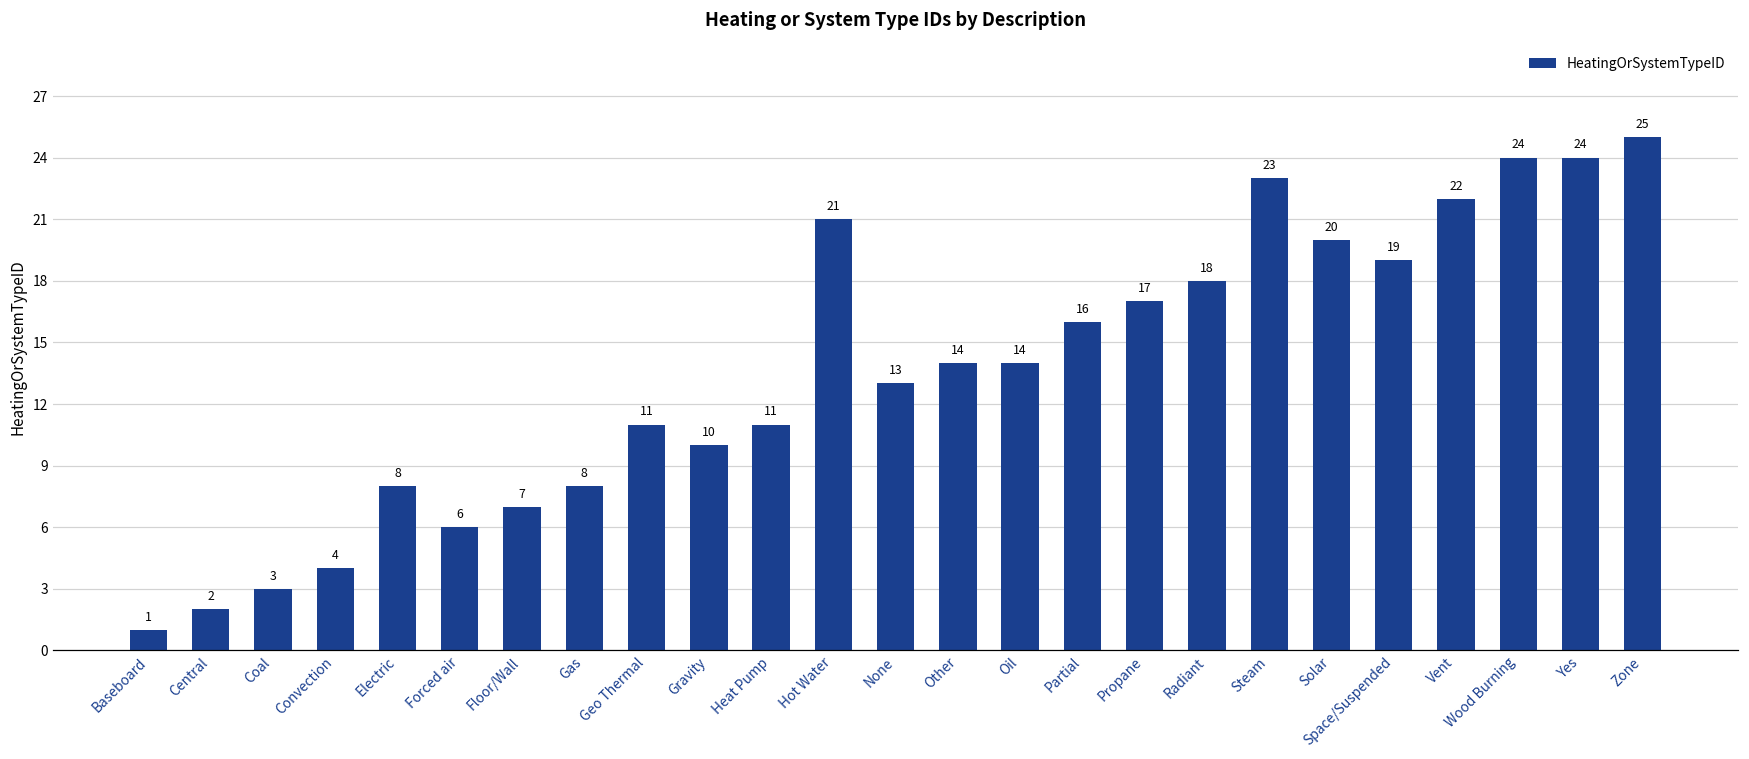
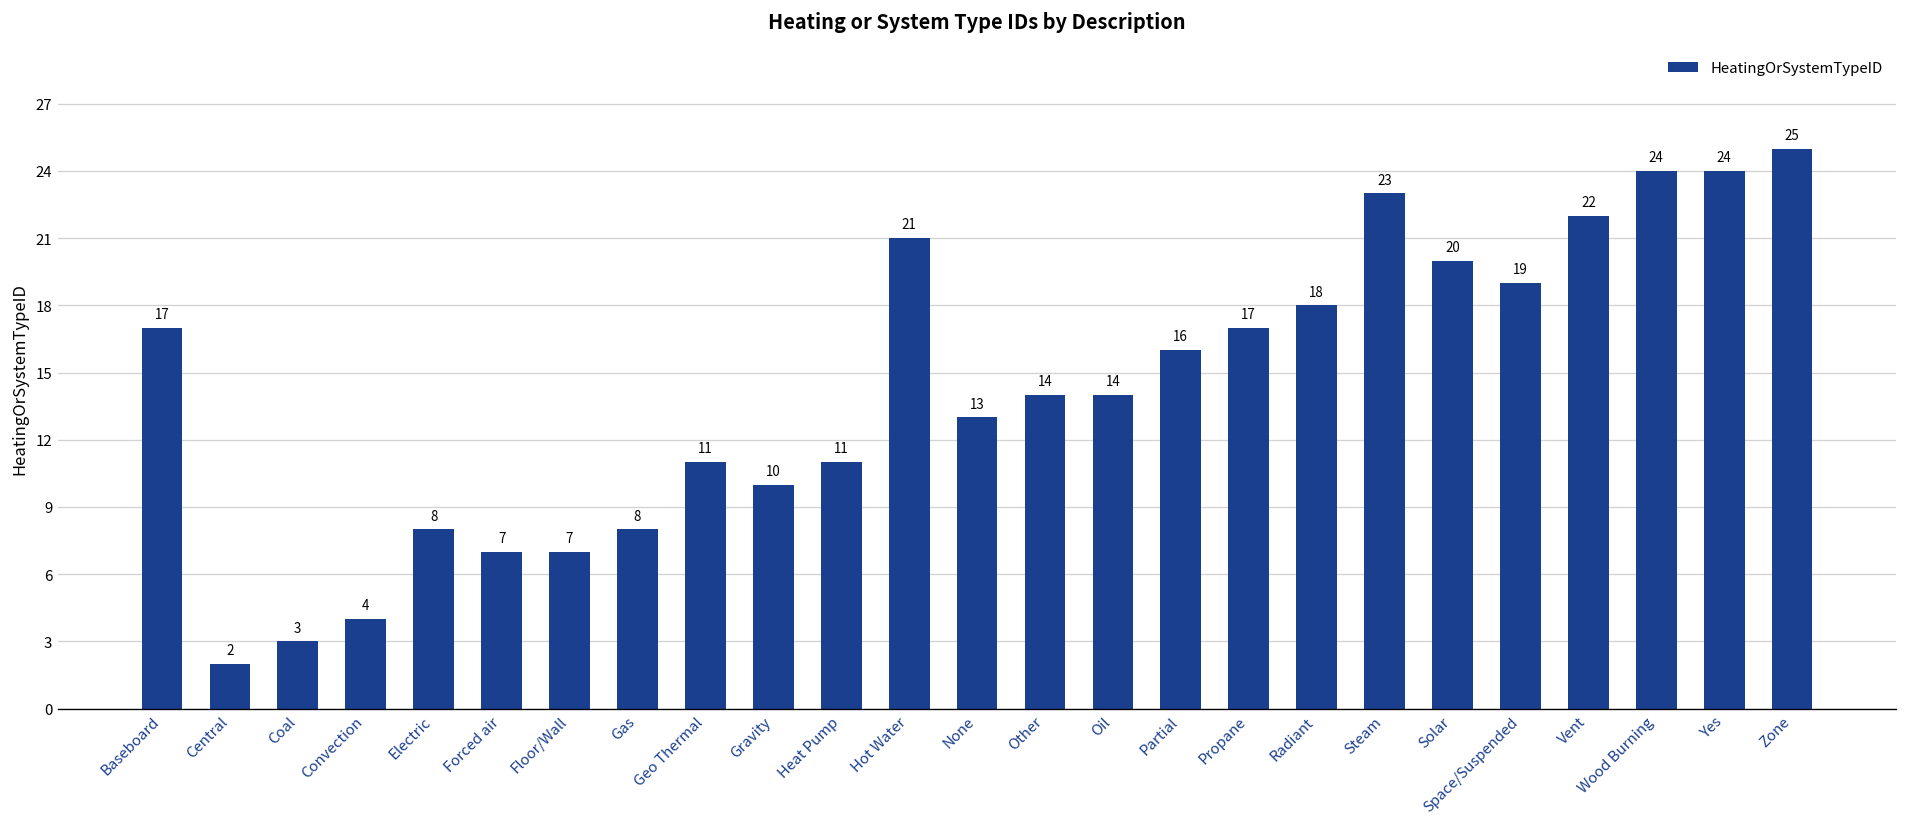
  {
-   "Baseboard": 1,
+   "Baseboard": 17,
    "Central": 2,
    "Coal": 3,
    "Convection": 4,
    "Electric": 8,
-   "Forced air": 6,
+   "Forced air": 7,
    "Floor/Wall": 7,
    "Gas": 8,
    "Geo Thermal": 11,
    "Gravity": 10,
    "Heat Pump": 11,
    "Hot Water": 21,
    "None": 13,
    "Other": 14,
    "Oil": 14,
    "Partial": 16,
    "Propane": 17,
    "Radiant": 18,
    "Steam": 23,
    "Solar": 20,
    "Space/Suspended": 19,
    "Vent": 22,
    "Wood Burning": 24,
    "Yes": 24,
    "Zone": 25
  }
